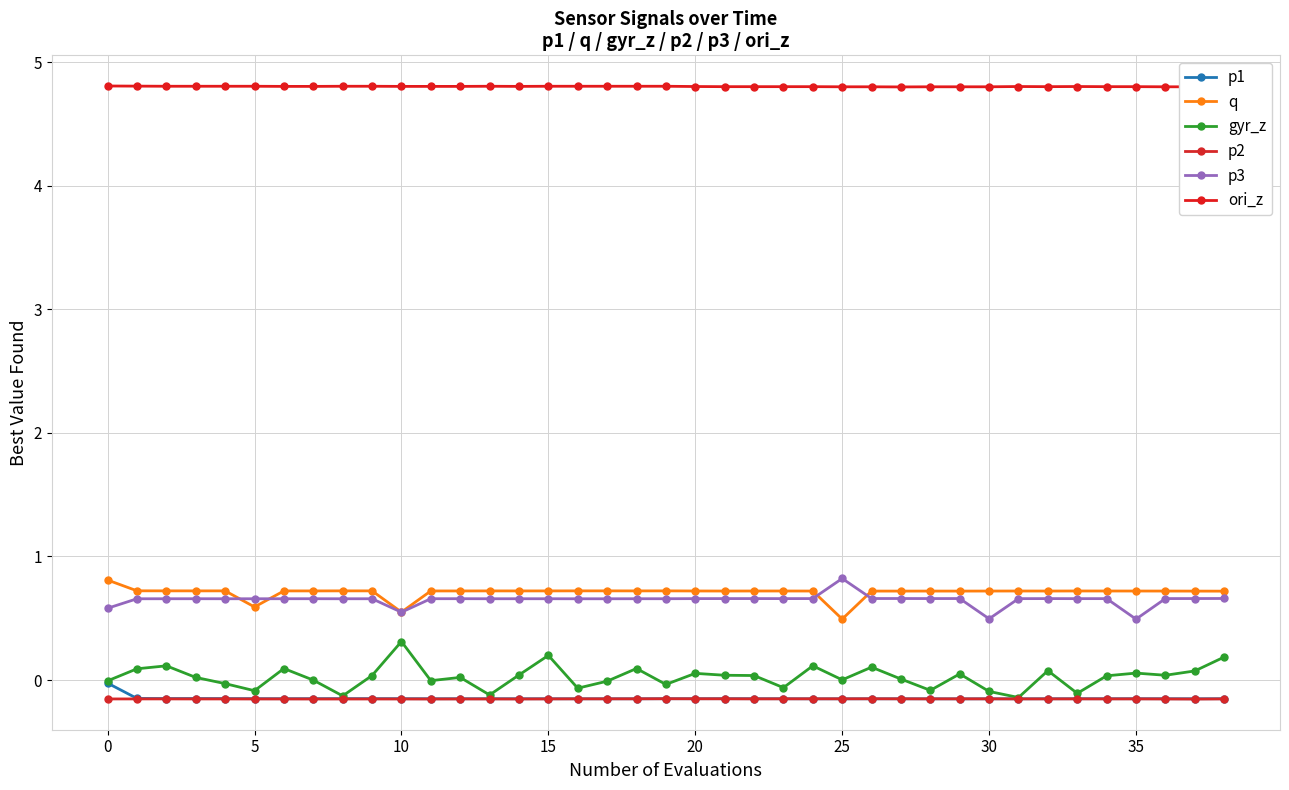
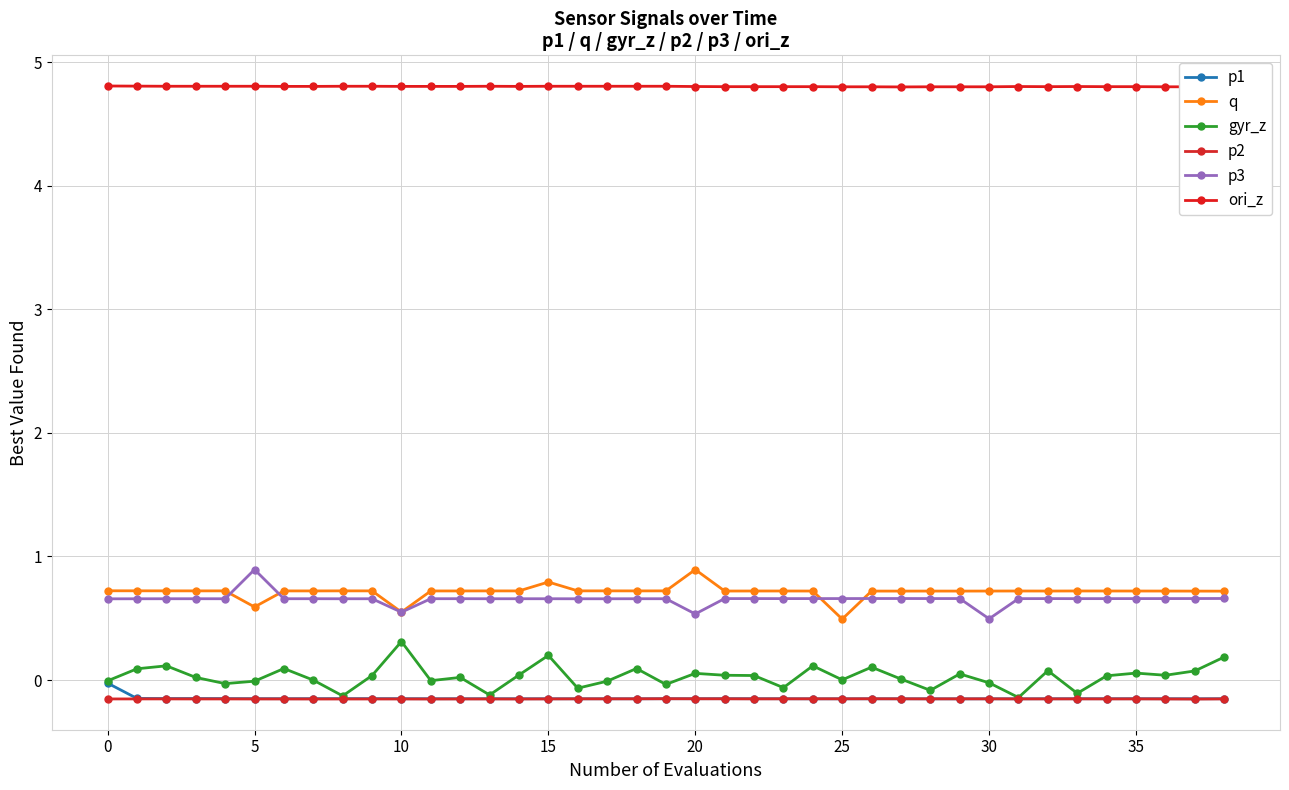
  {
    "q": {
-     "0": 0.81,
+     "0": 0.72,
      "5": 0.59,
-     "15": 0.72,
-     "20": 0.72,
+     "15": 0.79,
+     "20": 0.89,
      "25": 0.49,
      "30": 0.72,
      "35": 0.72
    },
    "gyr_z": {
-     "5": -0.09,
+     "5": -0.01,
      "10": 0.31,
      "15": 0.20,
      "20": 0.05,
      "25": 0.00,
-     "30": -0.09,
+     "30": -0.02,
      "35": 0.06
    },
    "p3": {
-     "0": 0.58,
-     "5": 0.66,
+     "0": 0.66,
+     "5": 0.89,
      "15": 0.66,
-     "20": 0.66,
-     "25": 0.82,
+     "20": 0.54,
+     "25": 0.66,
      "30": 0.50,
-     "35": 0.49
+     "35": 0.66
    }
  }
